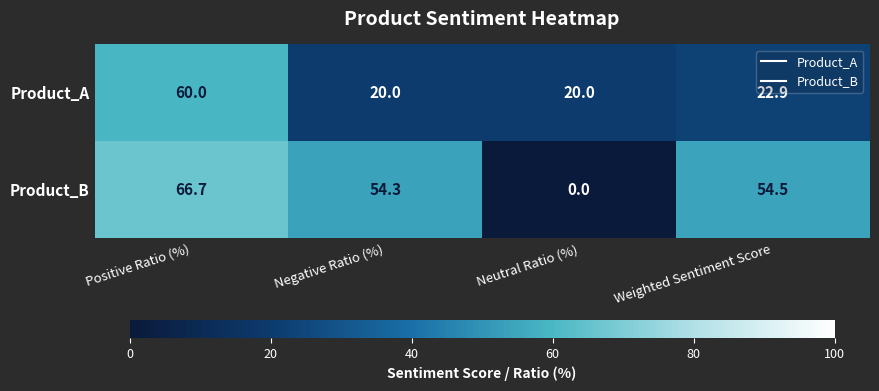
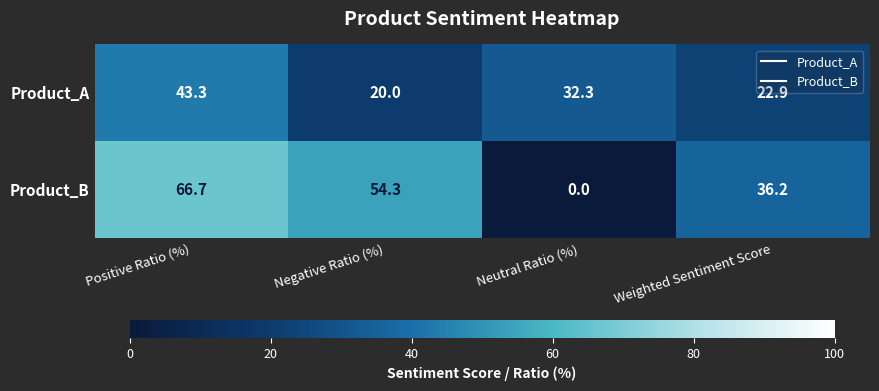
  {
    "Product_A": {
-     "Positive Ratio (%)": 60.0,
+     "Positive Ratio (%)": 43.3,
      "Negative Ratio (%)": 20.0,
-     "Neutral Ratio (%)": 20.0
+     "Neutral Ratio (%)": 32.3
    },
    "Product_B": {
      "Positive Ratio (%)": 66.7,
      "Negative Ratio (%)": 54.3,
      "Neutral Ratio (%)": 0.0,
-     "Weighted Sentiment Score": 54.5
+     "Weighted Sentiment Score": 36.2
    }
  }
